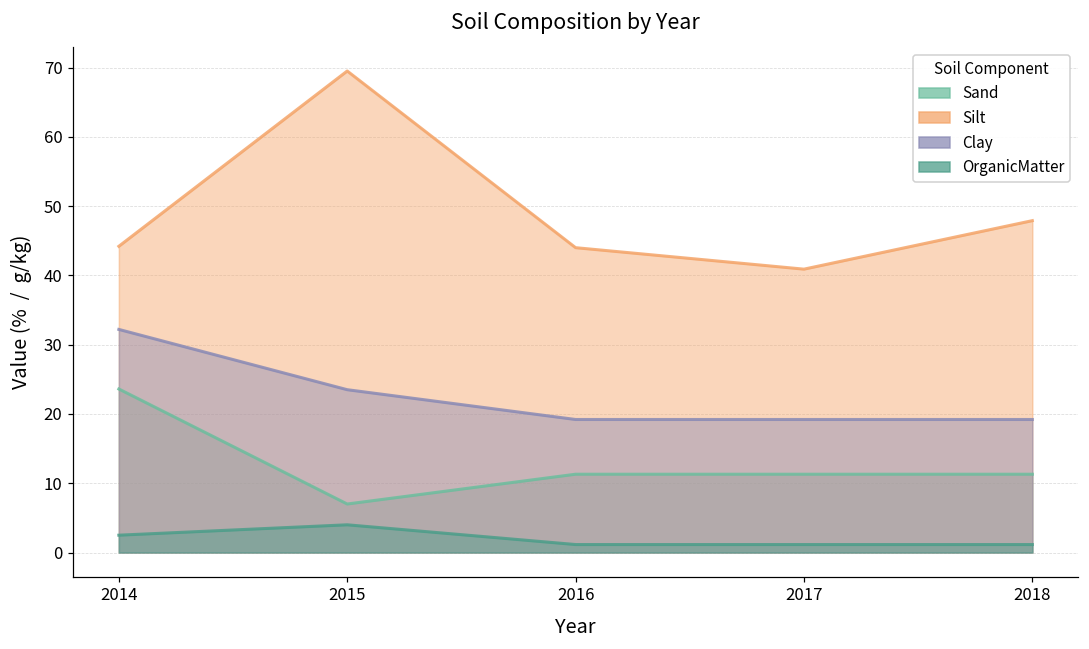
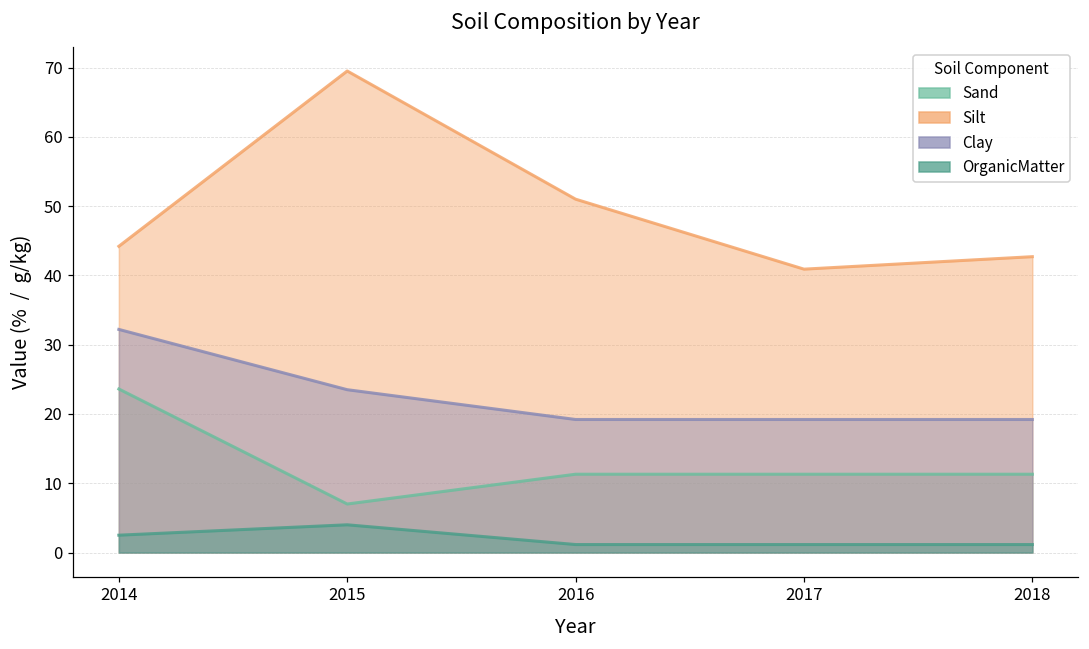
  {
    "Silt": {
      "2014": 44,
      "2015": 70,
-     "2016": 44,
+     "2016": 51,
      "2017": 41,
-     "2018": 48
+     "2018": 43
    }
  }
